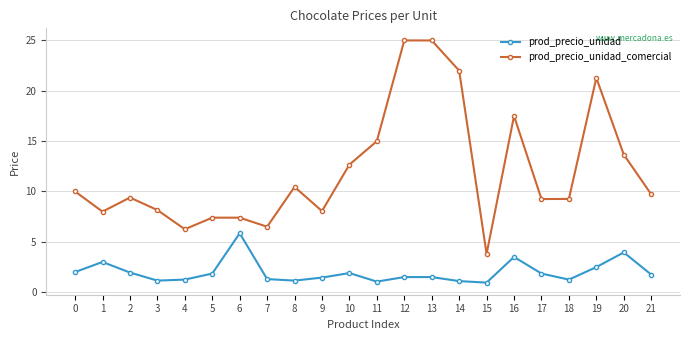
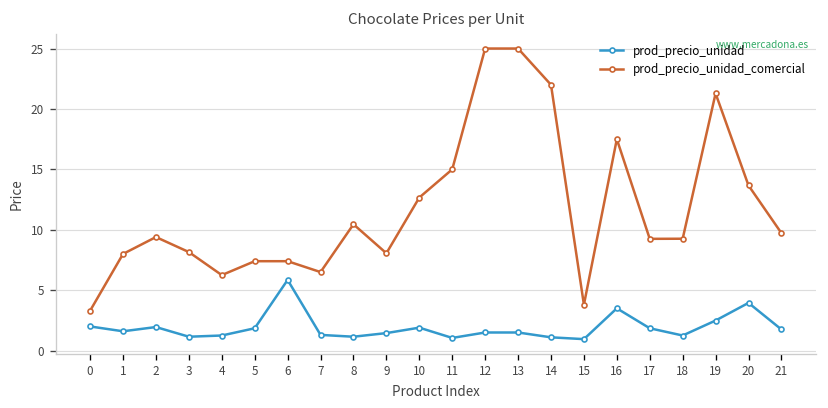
  {
    "prod_precio_unidad": {
      "0": 2.0,
-     "1": 3.0,
+     "1": 1.6,
      "2": 2.0,
      "3": 1.2,
      "4": 1.3,
      "5": 1.9,
      "6": 5.9,
      "7": 1.3,
      "8": 1.2,
      "9": 1.5,
      "10": 1.9,
      "11": 1.1,
      "12": 1.5,
      "13": 1.5,
      "14": 1.1,
      "15": 1.0,
      "16": 3.5,
      "17": 1.9,
      "18": 1.3,
      "19": 2.5,
      "20": 4.0,
      "21": 1.8
    },
    "prod_precio_unidad_comercial": {
-     "0": 10.0,
+     "0": 3.3,
      "1": 8.0,
      "2": 9.4,
      "3": 8.2,
      "4": 6.3,
      "5": 7.4,
      "6": 7.4,
      "7": 6.5,
      "8": 10.5,
      "9": 8.1,
      "10": 12.7,
      "11": 15.0,
      "12": 25.0,
      "13": 25.0,
      "14": 22.0,
      "15": 3.8,
      "16": 17.5,
      "17": 9.3,
      "18": 9.3,
      "19": 21.3,
      "20": 13.7,
      "21": 9.7
    }
  }
